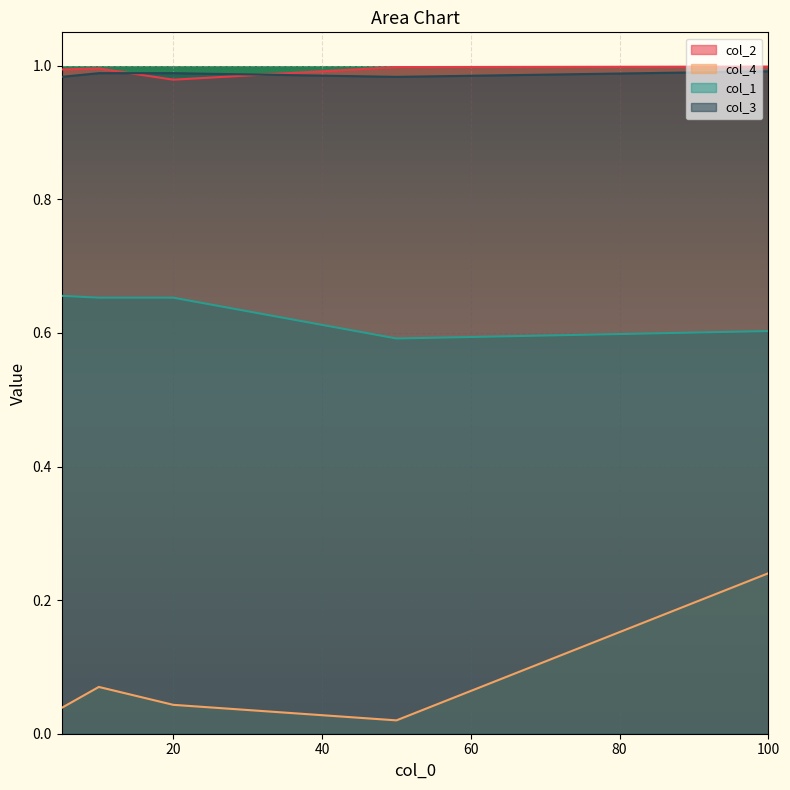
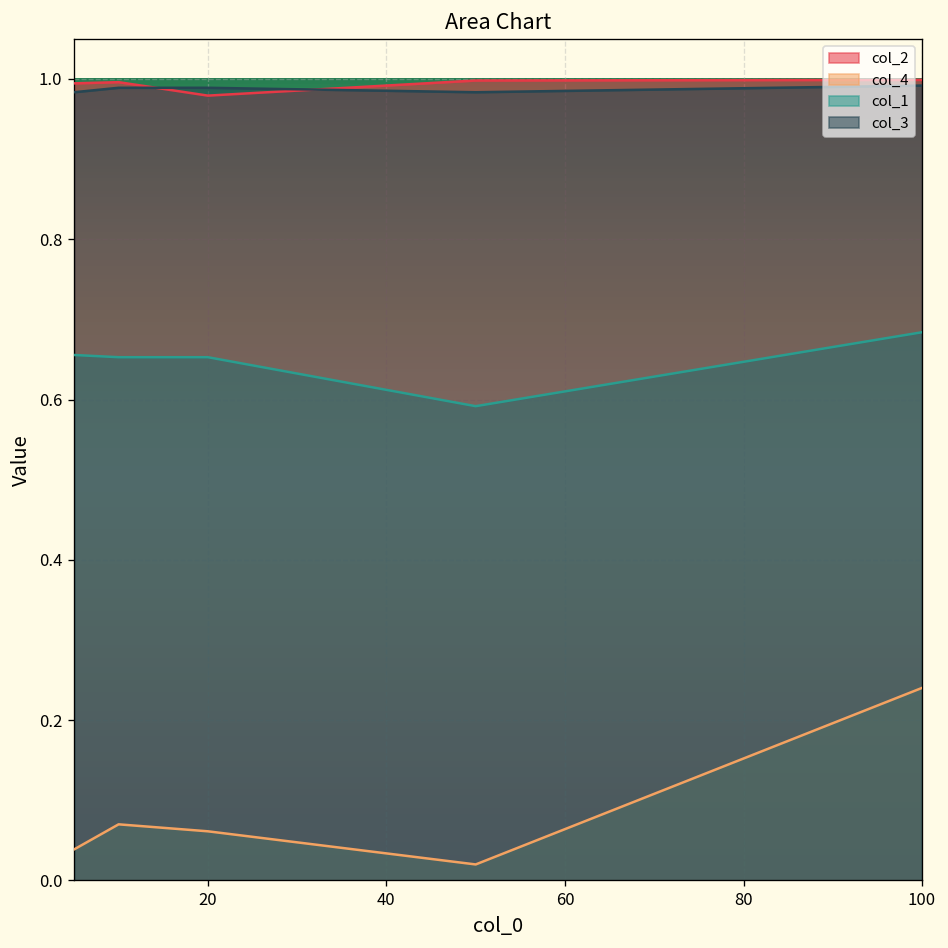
  {
    "col_2": {
      "20": 0.98,
      "100": 1.00
    },
    "col_4": {
-     "20": 0.04,
+     "20": 0.06,
      "100": 0.24
    },
    "col_1": {
      "20": 0.65,
-     "100": 0.60
+     "100": 0.68
    },
    "col_3": {
      "20": 0.99,
      "100": 0.99
    }
  }
